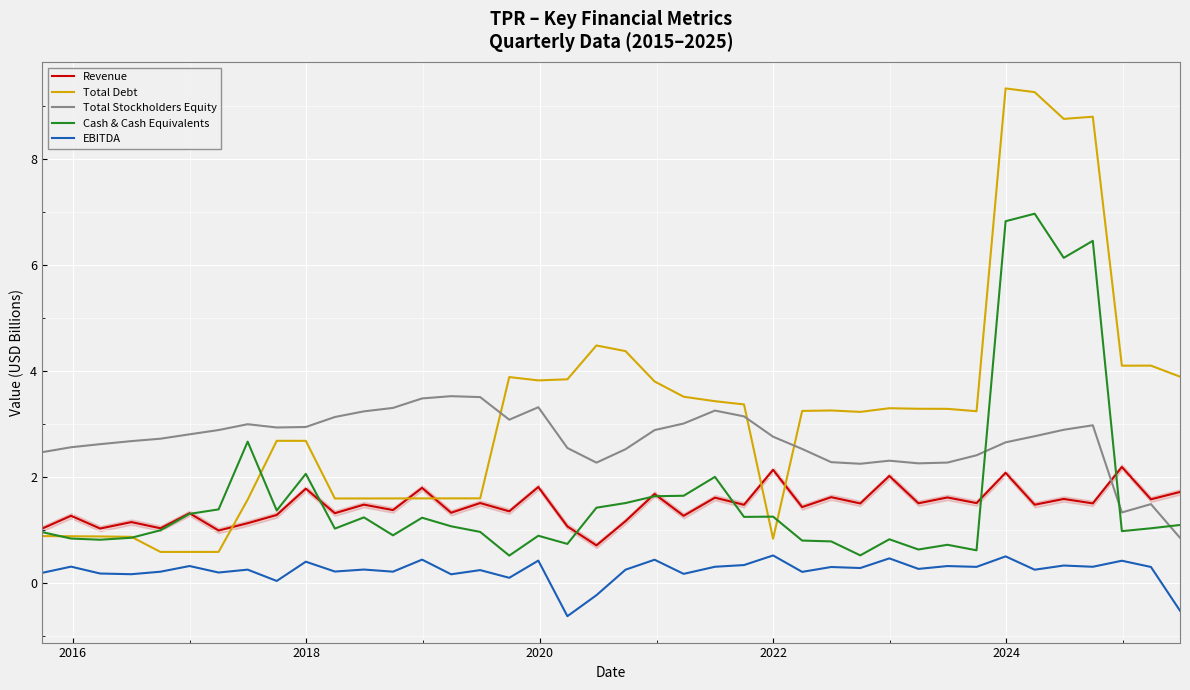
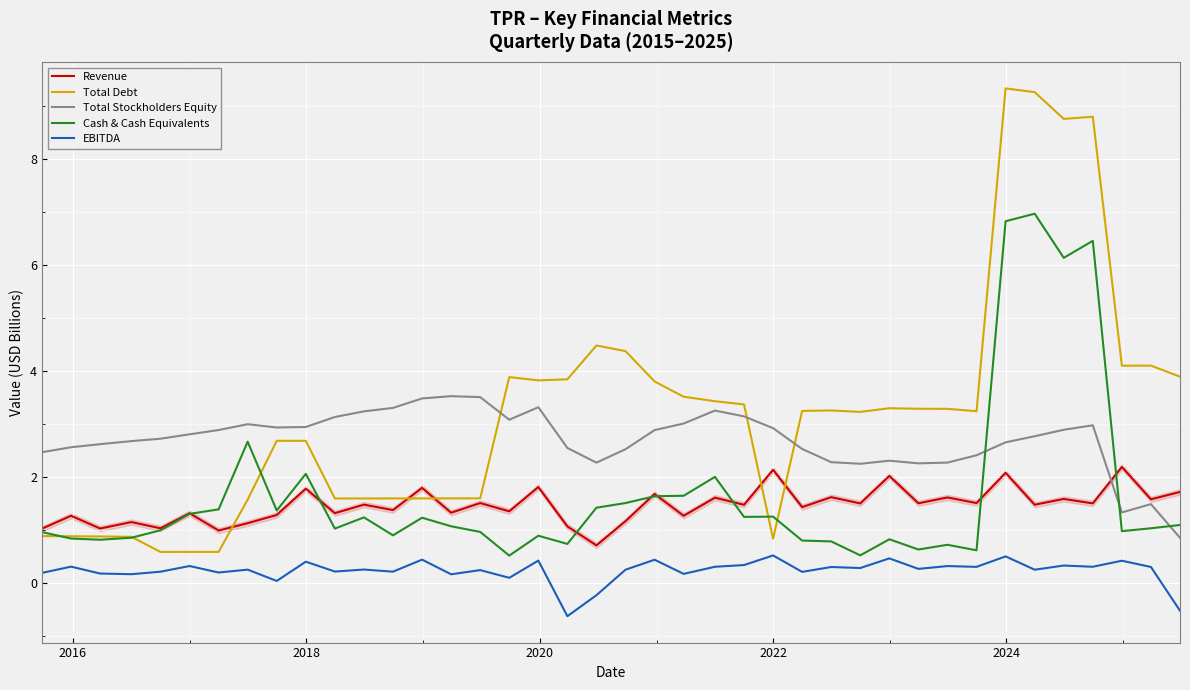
  {
    "Total Debt": {
      "2022": 0.8
    },
    "Total Stockholders Equity": {
-     "2022": 2.8
+     "2022": 2.9
    },
    "Cash & Cash Equivalents": {
      "2022": 1.3
    },
    "EBITDA": {
      "2022": 0.5
    }
  }
